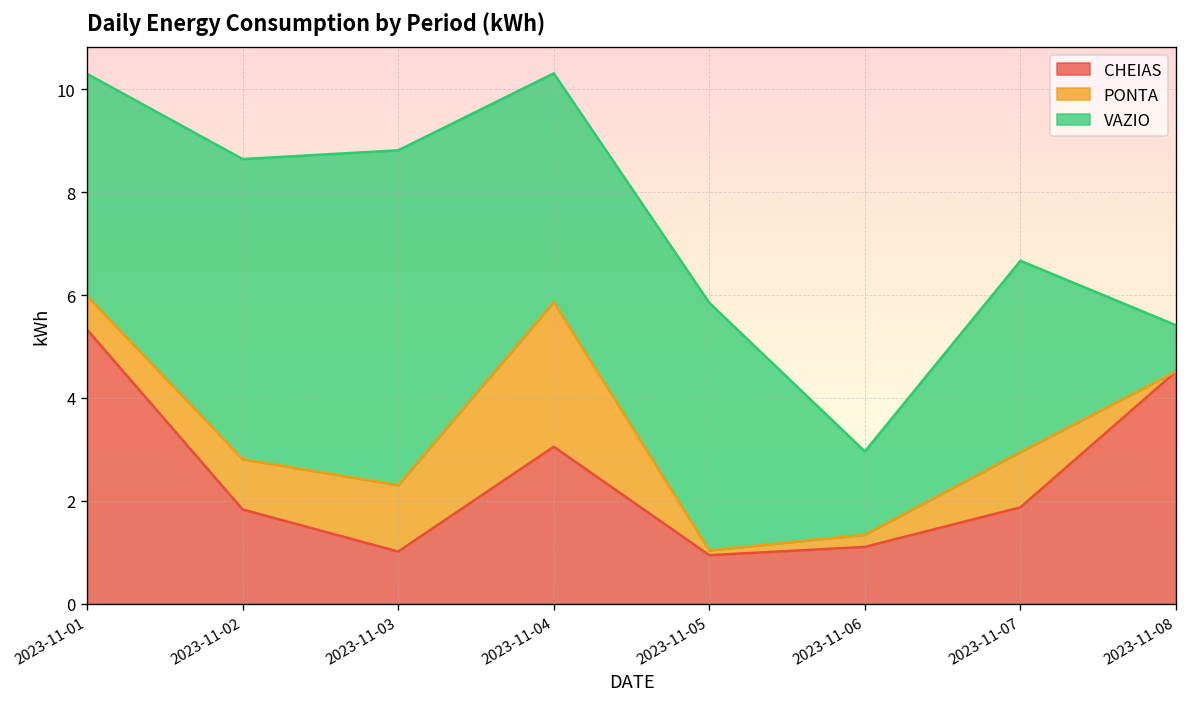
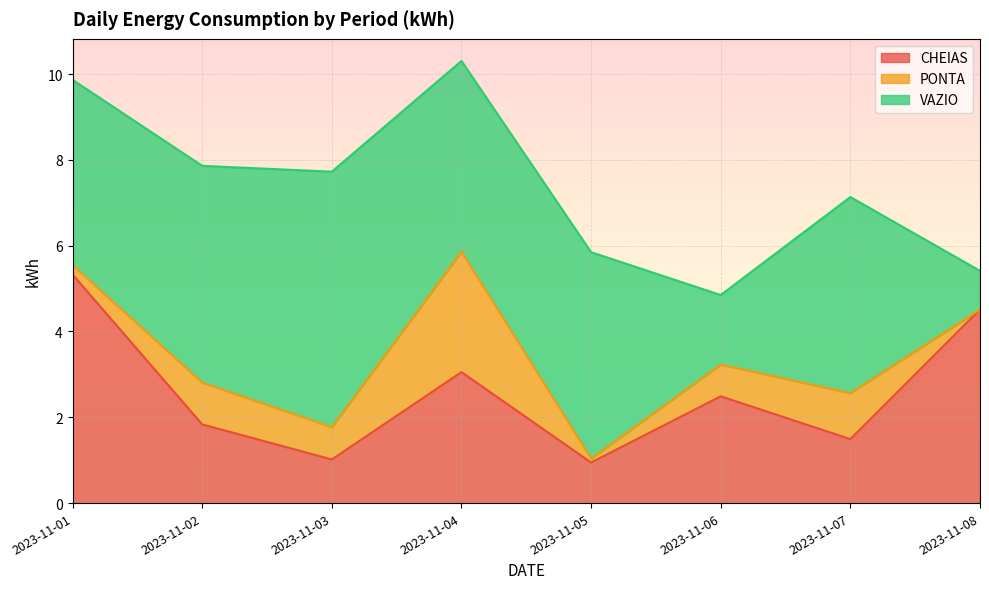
  {
    "CHEIAS": {
      "2023-11-01": 5.3,
      "2023-11-02": 1.8,
      "2023-11-03": 1.0,
      "2023-11-04": 3.1,
      "2023-11-05": 0.9,
-     "2023-11-06": 1.1,
-     "2023-11-07": 1.9
+     "2023-11-06": 2.5,
+     "2023-11-07": 1.5
    },
    "PONTA": {
-     "2023-11-01": 0.7,
+     "2023-11-01": 0.2,
      "2023-11-02": 1.0,
-     "2023-11-03": 1.3,
+     "2023-11-03": 0.8,
      "2023-11-04": 2.8,
      "2023-11-05": 0.1,
-     "2023-11-06": 0.2,
+     "2023-11-06": 0.7,
      "2023-11-07": 1.1
    },
    "VAZIO": {
      "2023-11-01": 4.3,
-     "2023-11-02": 5.8,
-     "2023-11-03": 6.5,
+     "2023-11-02": 5.1,
+     "2023-11-03": 6.0,
      "2023-11-04": 4.4,
      "2023-11-05": 4.8,
      "2023-11-06": 1.6,
-     "2023-11-07": 3.7,
+     "2023-11-07": 4.6,
      "2023-11-08": 0.9
    }
  }
